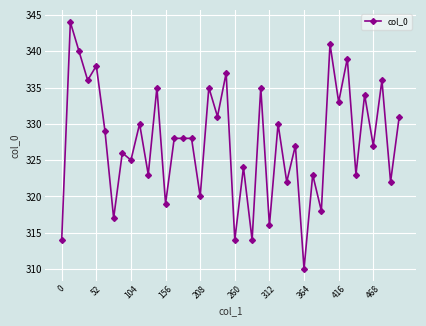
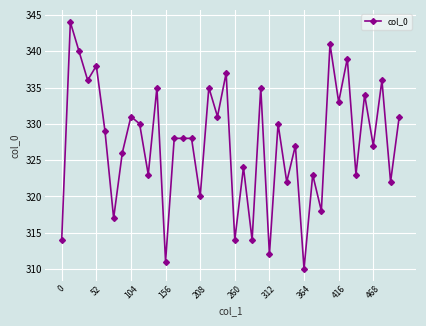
  {
    "0": 314,
    "52": 338,
-   "104": 325,
-   "156": 319,
+   "104": 331,
+   "156": 311,
    "208": 320,
    "260": 314,
-   "312": 316,
+   "312": 312,
    "364": 310,
    "416": 333,
    "468": 327
  }
